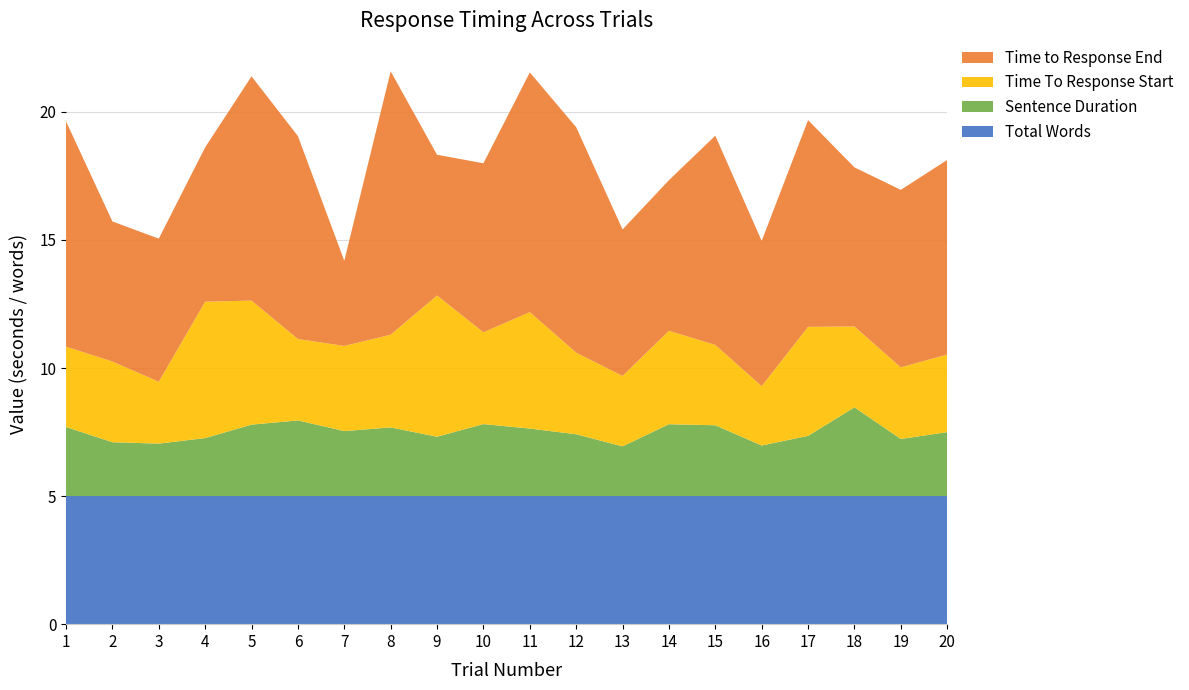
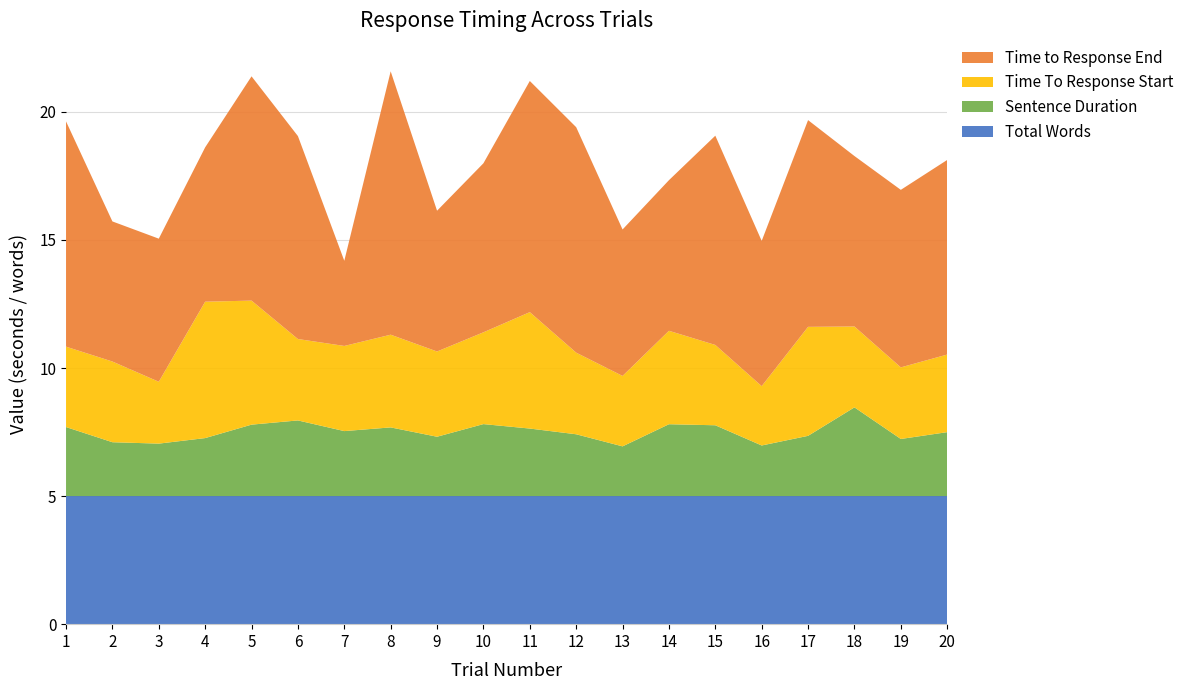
  {
    "Total Words": {
      "1": 5.0,
      "2": 5.0,
      "3": 5.0,
      "4": 5.0,
      "5": 5.0,
      "6": 5.0,
      "7": 5.0,
      "8": 5.0,
      "9": 5.0,
      "10": 5.0,
      "11": 5.0,
      "12": 5.0,
      "13": 5.0,
      "14": 5.0,
      "15": 5.0,
      "16": 5.0,
      "17": 5.0,
      "18": 5.0,
      "19": 5.0,
      "20": 5.0
    },
    "Sentence Duration": {
      "1": 2.7,
      "2": 2.1,
      "3": 2.0,
      "4": 2.3,
      "5": 2.8,
      "6": 3.0,
      "7": 2.5,
      "8": 2.7,
      "9": 2.3,
      "10": 2.8,
      "11": 2.6,
      "12": 2.4,
      "13": 1.9,
      "14": 2.8,
      "15": 2.8,
      "16": 2.0,
      "17": 2.4,
      "18": 3.5,
      "19": 2.2,
      "20": 2.5
    },
    "Time To Response Start": {
      "1": 3.1,
      "2": 3.2,
      "3": 2.4,
      "4": 5.3,
      "5": 4.8,
      "6": 3.2,
      "7": 3.3,
      "8": 3.6,
-     "9": 5.5,
+     "9": 3.3,
      "10": 3.6,
      "11": 4.5,
      "12": 3.2,
      "13": 2.8,
      "14": 3.6,
      "15": 3.1,
      "16": 2.3,
      "17": 4.3,
      "18": 3.2,
      "19": 2.8,
      "20": 3.0
    },
    "Time to Response End": {
      "1": 8.8,
      "2": 5.5,
      "3": 5.6,
      "4": 6.0,
      "5": 8.8,
      "6": 7.9,
      "7": 3.3,
      "8": 10.3,
      "9": 5.5,
      "10": 6.6,
-     "11": 9.4,
+     "11": 9.0,
      "12": 8.8,
      "13": 5.7,
      "14": 5.9,
      "15": 8.2,
      "16": 5.7,
      "17": 8.1,
-     "18": 6.2,
+     "18": 6.7,
      "19": 6.9,
      "20": 7.6
    }
  }
